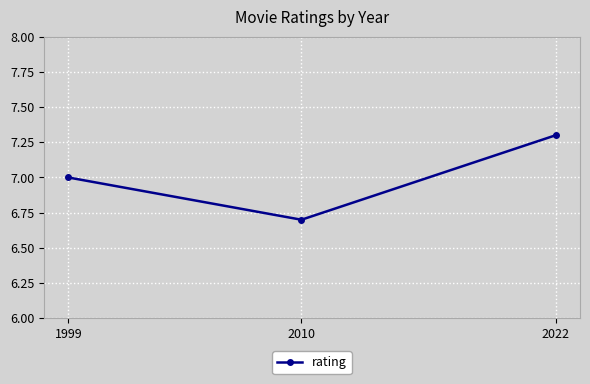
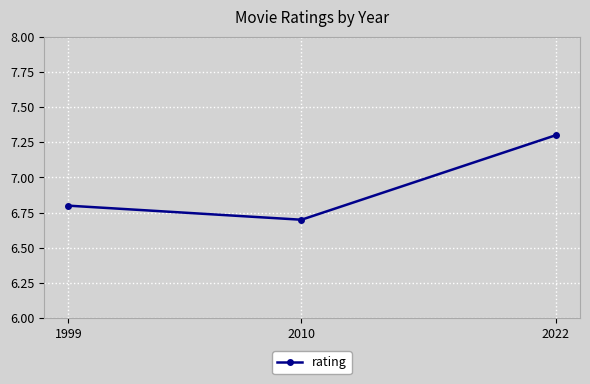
  {
-   "1999": 7.0,
+   "1999": 6.8,
    "2010": 6.7,
    "2022": 7.3
  }
